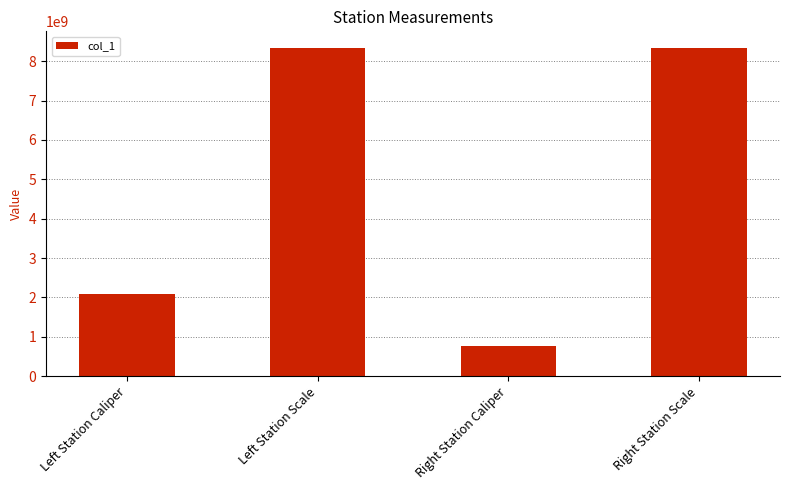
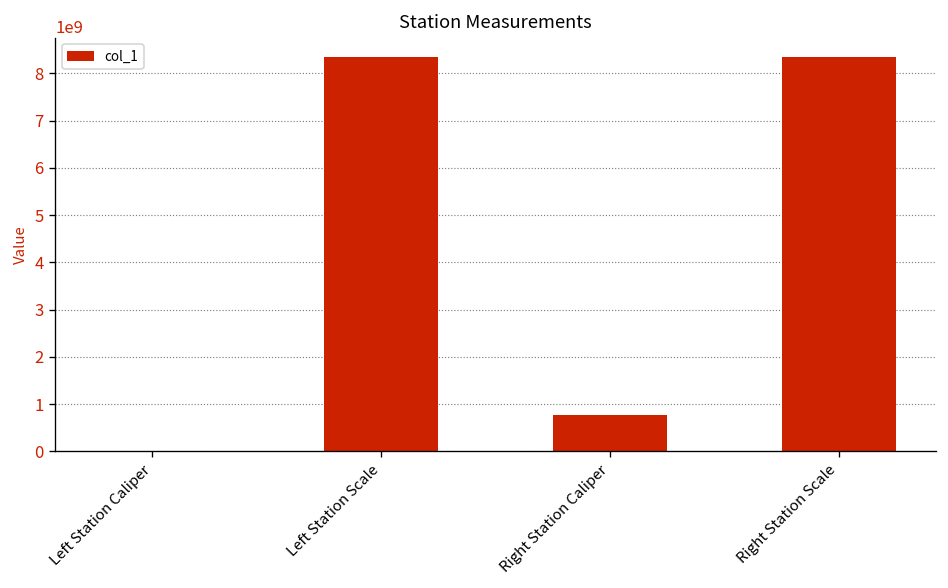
  {
-   "Left Station Caliper": 2100000000,
+   "Left Station Caliper": 0,
    "Left Station Scale": 8300000000,
    "Right Station Caliper": 800000000,
    "Right Station Scale": 8300000000
  }
